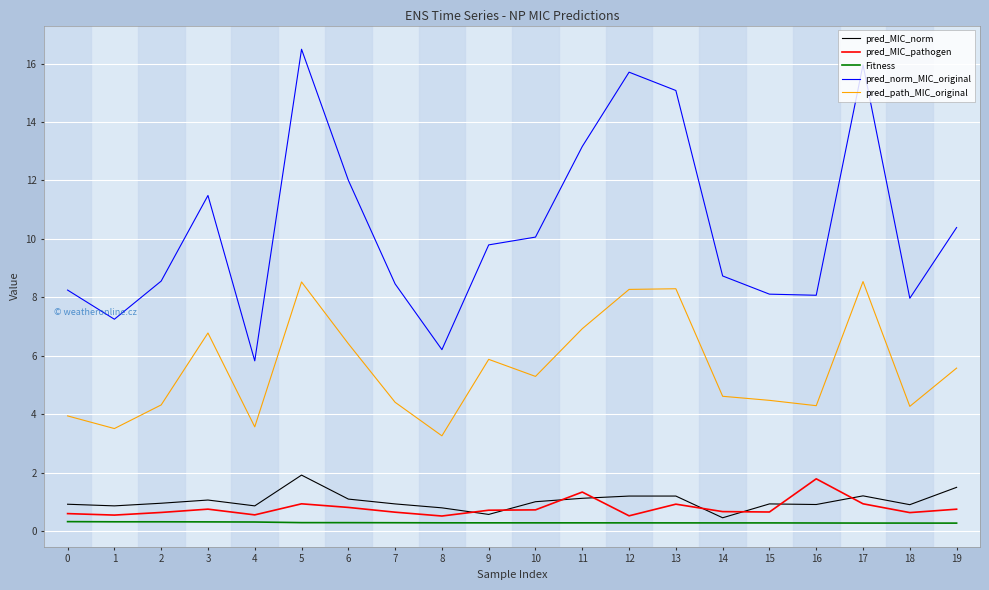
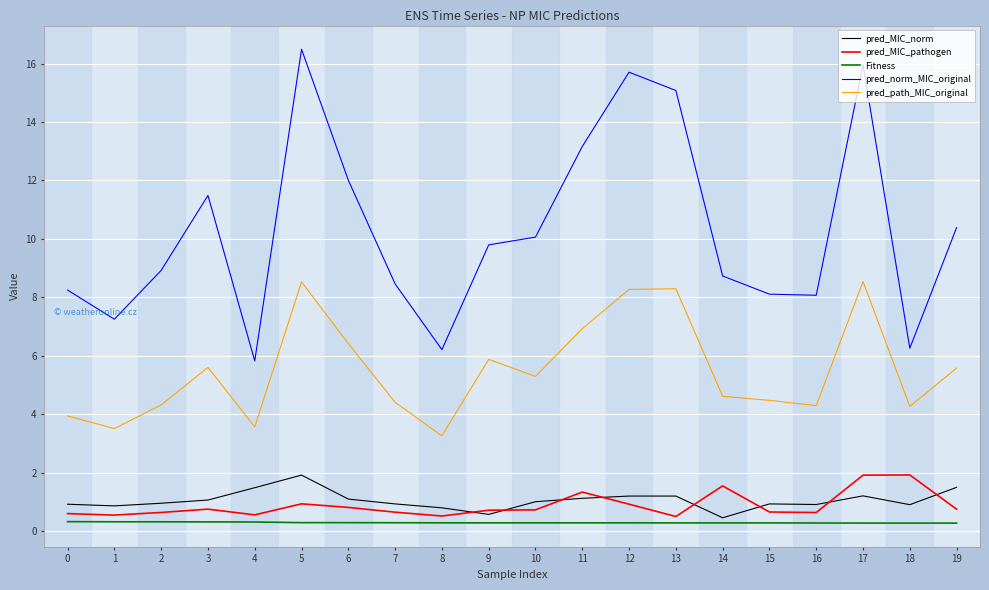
  {
    "pred_MIC_norm": {
      "0": 0.9,
      "1": 0.9,
      "2": 1.0,
      "3": 1.1,
-     "4": 0.9,
+     "4": 1.5,
      "5": 1.9,
      "6": 1.1,
      "7": 0.9,
      "8": 0.8,
      "9": 0.6,
      "10": 1.0,
      "11": 1.1,
      "12": 1.2,
      "13": 1.2,
      "14": 0.5,
      "15": 0.9,
      "16": 0.9,
      "17": 1.2,
      "18": 0.9,
      "19": 1.5
    },
    "pred_MIC_pathogen": {
      "0": 0.6,
      "1": 0.5,
      "2": 0.6,
      "3": 0.7,
      "4": 0.6,
      "5": 0.9,
      "6": 0.8,
      "7": 0.6,
      "8": 0.5,
      "9": 0.7,
      "10": 0.7,
      "11": 1.3,
-     "12": 0.5,
-     "13": 0.9,
-     "14": 0.7,
+     "12": 0.9,
+     "13": 0.5,
+     "14": 1.5,
      "15": 0.7,
-     "16": 1.8,
-     "17": 0.9,
-     "18": 0.6,
+     "16": 0.6,
+     "17": 1.9,
+     "18": 1.9,
      "19": 0.7
    },
    "Fitness": {
      "0": 0.3,
      "1": 0.3,
      "2": 0.3,
      "3": 0.3,
      "4": 0.3,
      "5": 0.3,
      "6": 0.3,
      "7": 0.3,
      "8": 0.3,
      "9": 0.3,
      "10": 0.3,
      "11": 0.3,
      "12": 0.3,
      "13": 0.3,
      "14": 0.3,
      "15": 0.3,
      "16": 0.3,
      "17": 0.3,
      "18": 0.3,
      "19": 0.3
    },
    "pred_norm_MIC_original": {
      "0": 8.2,
      "1": 7.2,
-     "2": 8.6,
+     "2": 8.9,
      "3": 11.5,
      "4": 5.8,
      "5": 16.5,
      "6": 12.0,
      "7": 8.5,
      "8": 6.2,
      "9": 9.8,
      "10": 10.1,
      "11": 13.2,
      "12": 15.7,
      "13": 15.1,
      "14": 8.7,
      "15": 8.1,
      "16": 8.1,
-     "18": 8.0,
+     "18": 6.3,
      "19": 10.4
    },
    "pred_path_MIC_original": {
      "0": 3.9,
      "1": 3.5,
      "2": 4.3,
-     "3": 6.8,
+     "3": 5.6,
      "4": 3.6,
      "5": 8.5,
      "6": 6.4,
      "7": 4.4,
      "8": 3.3,
      "9": 5.9,
      "10": 5.3,
      "11": 6.9,
      "12": 8.3,
      "13": 8.3,
      "14": 4.6,
      "15": 4.5,
      "16": 4.3,
      "17": 8.5,
      "18": 4.3,
      "19": 5.6
    }
  }
